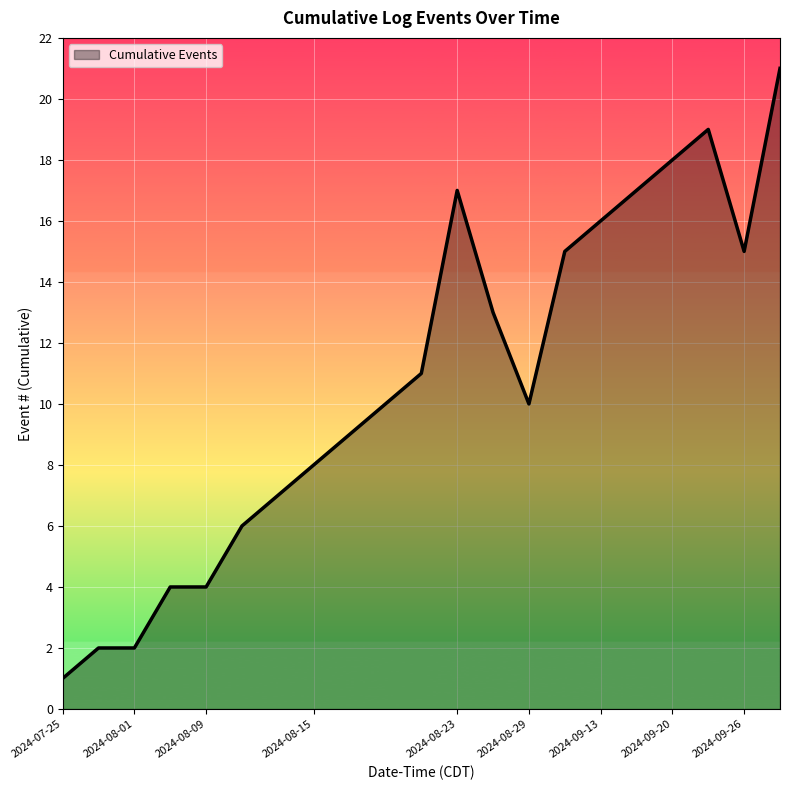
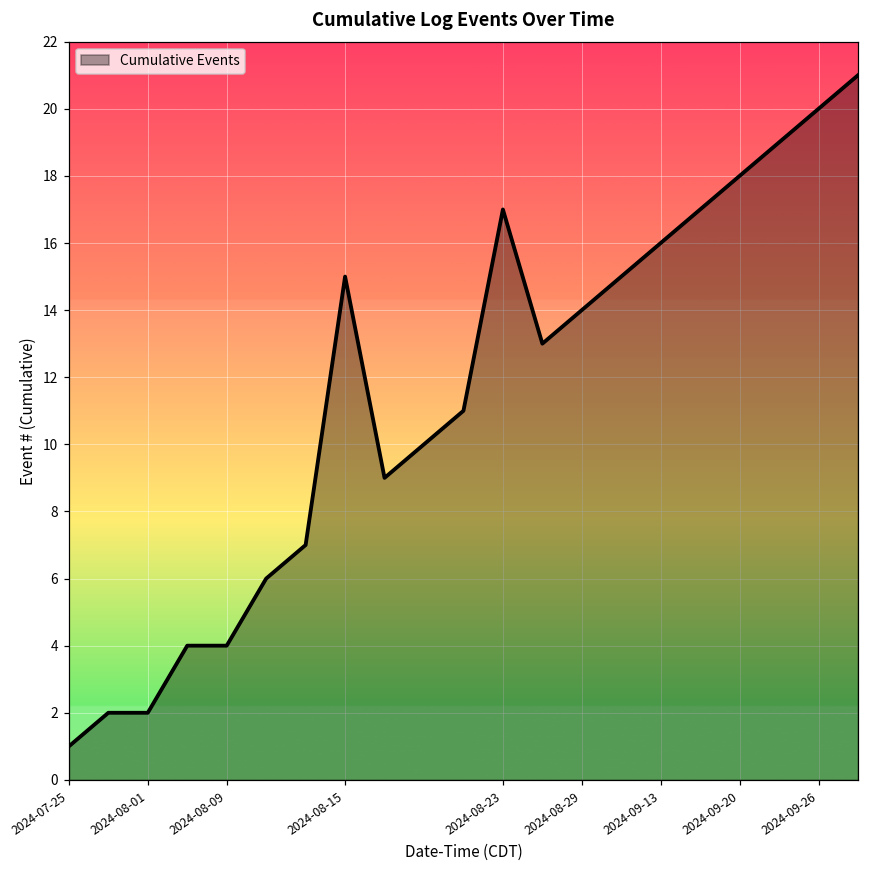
  {
    "2024-07-25": 1,
    "2024-08-01": 2,
    "2024-08-09": 4,
-   "2024-08-15": 8,
+   "2024-08-15": 15,
    "2024-08-23": 17,
-   "2024-08-29": 10,
+   "2024-08-29": 14,
    "2024-09-13": 16,
    "2024-09-20": 18,
-   "2024-09-26": 15
+   "2024-09-26": 20
  }
